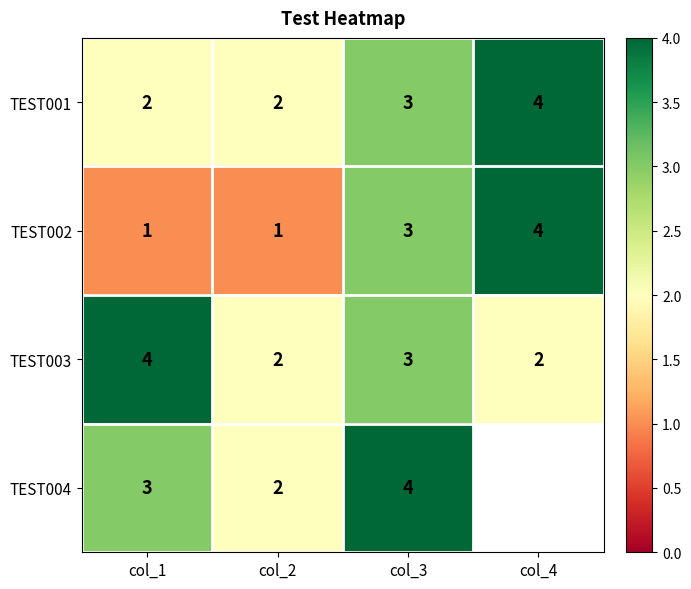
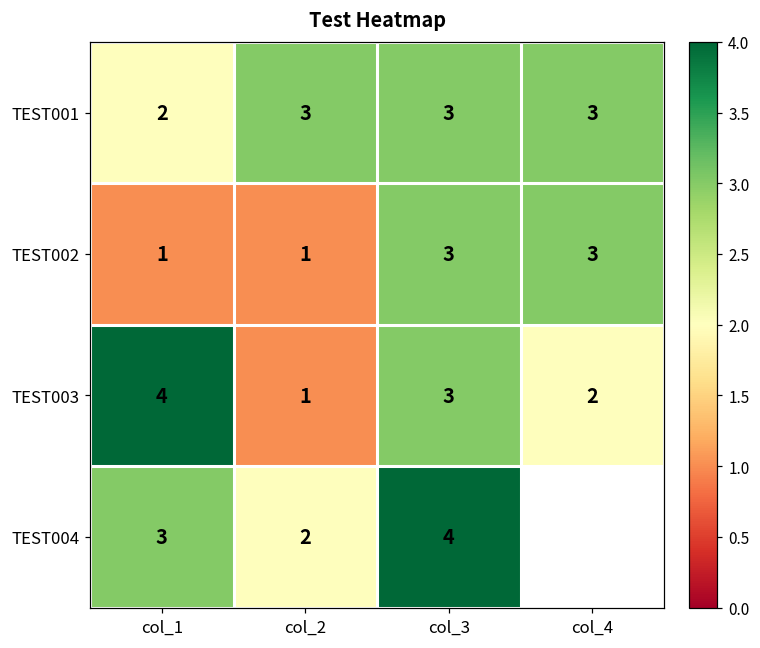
  {
    "TEST001": {
      "col_1": 2,
-     "col_2": 2,
+     "col_2": 3,
      "col_3": 3,
-     "col_4": 4
+     "col_4": 3
    },
    "TEST002": {
      "col_1": 1,
      "col_2": 1,
      "col_3": 3,
-     "col_4": 4
+     "col_4": 3
    },
    "TEST003": {
      "col_1": 4,
-     "col_2": 2,
+     "col_2": 1,
      "col_3": 3,
      "col_4": 2
    },
    "TEST004": {
      "col_1": 3,
      "col_2": 2,
      "col_3": 4
    }
  }
